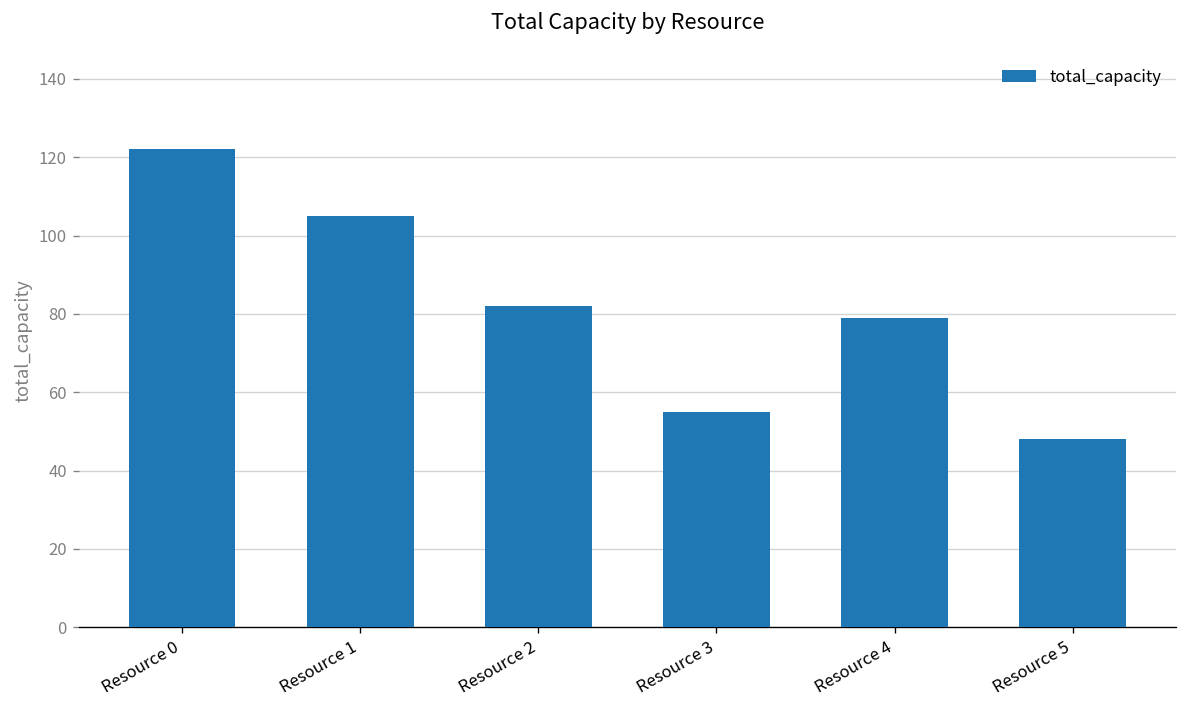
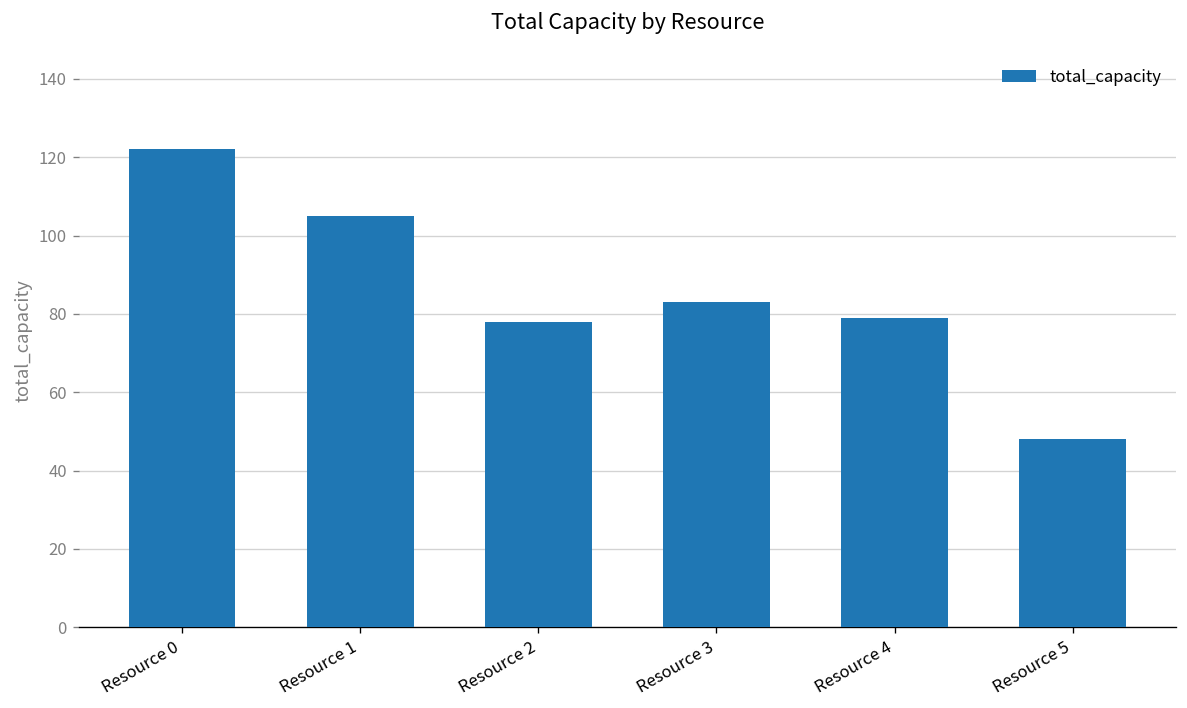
  {
    "Resource 0": 122,
    "Resource 1": 105,
-   "Resource 2": 82,
-   "Resource 3": 55,
+   "Resource 2": 78,
+   "Resource 3": 83,
    "Resource 4": 79,
    "Resource 5": 48
  }
